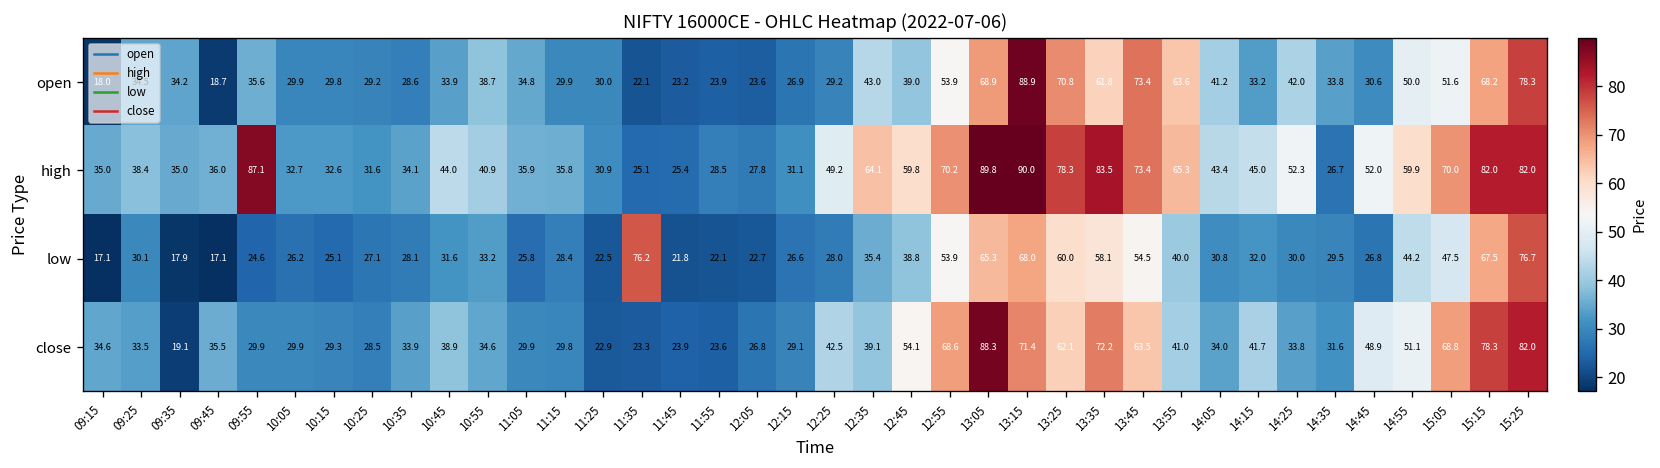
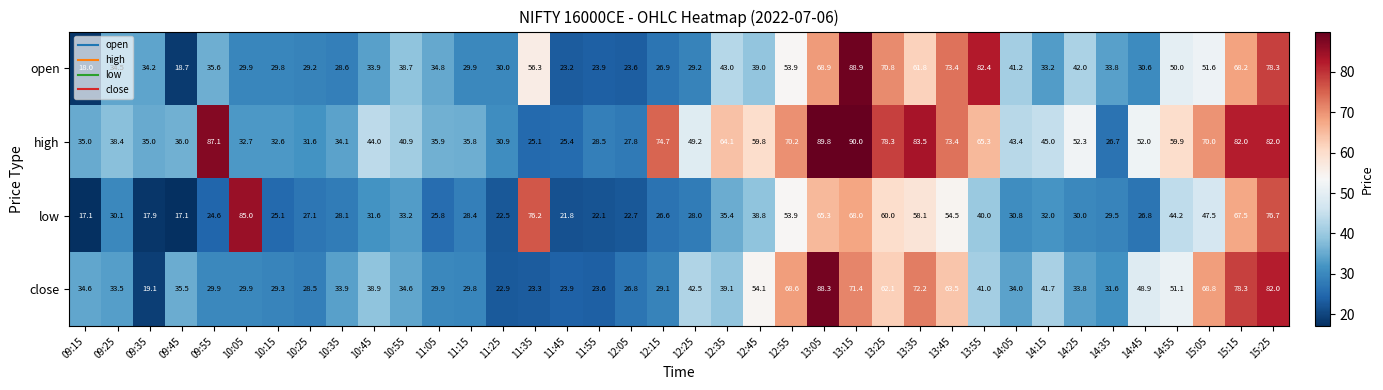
  {
    "open": {
      "09:35": 34.2,
      "09:45": 18.7,
      "09:55": 35.6,
      "10:05": 29.9,
      "10:15": 29.8,
      "10:25": 29.2,
      "10:35": 28.6,
      "10:45": 33.9,
      "10:55": 38.7,
      "11:05": 34.8,
      "11:15": 29.9,
      "11:25": 30.0,
-     "11:35": 22.1,
+     "11:35": 56.3,
      "11:45": 23.2,
      "11:55": 23.9,
      "12:05": 23.6,
      "12:15": 26.9,
      "12:25": 29.2,
      "12:35": 43.0,
      "12:45": 39.0,
      "12:55": 53.9,
      "13:05": 68.9,
      "13:15": 88.9,
      "13:25": 70.8,
      "13:35": 61.8,
      "13:45": 73.4,
-     "13:55": 63.6,
+     "13:55": 82.4,
      "14:05": 41.2,
      "14:15": 33.2,
      "14:25": 42.0,
      "14:35": 33.8,
      "14:45": 30.6,
      "14:55": 50.0,
      "15:05": 51.6,
      "15:15": 68.2,
      "15:25": 78.3
    },
    "high": {
      "09:15": 35.0,
      "09:25": 38.4,
      "09:35": 35.0,
      "09:45": 36.0,
      "09:55": 87.1,
      "10:05": 32.7,
      "10:15": 32.6,
      "10:25": 31.6,
      "10:35": 34.1,
      "10:45": 44.0,
      "10:55": 40.9,
      "11:05": 35.9,
      "11:15": 35.8,
      "11:25": 30.9,
      "11:35": 25.1,
      "11:45": 25.4,
      "11:55": 28.5,
      "12:05": 27.8,
-     "12:15": 31.1,
+     "12:15": 74.7,
      "12:25": 49.2,
      "12:35": 64.1,
      "12:45": 59.8,
      "12:55": 70.2,
      "13:05": 89.8,
      "13:15": 90.0,
      "13:25": 78.3,
      "13:35": 83.5,
      "13:45": 73.4,
      "13:55": 65.3,
      "14:05": 43.4,
      "14:15": 45.0,
      "14:25": 52.3,
      "14:35": 26.7,
      "14:45": 52.0,
      "14:55": 59.9,
      "15:05": 70.0,
      "15:15": 82.0,
      "15:25": 82.0
    },
    "low": {
      "09:15": 17.1,
      "09:25": 30.1,
      "09:35": 17.9,
      "09:45": 17.1,
      "09:55": 24.6,
-     "10:05": 26.2,
+     "10:05": 85.0,
      "10:15": 25.1,
      "10:25": 27.1,
      "10:35": 28.1,
      "10:45": 31.6,
      "10:55": 33.2,
      "11:05": 25.8,
      "11:15": 28.4,
      "11:25": 22.5,
      "11:35": 76.2,
      "11:45": 21.8,
      "11:55": 22.1,
      "12:05": 22.7,
      "12:15": 26.6,
      "12:25": 28.0,
      "12:35": 35.4,
      "12:45": 38.8,
      "12:55": 53.9,
      "13:05": 65.3,
      "13:15": 68.0,
      "13:25": 60.0,
      "13:35": 58.1,
      "13:45": 54.5,
      "13:55": 40.0,
      "14:05": 30.8,
      "14:15": 32.0,
      "14:25": 30.0,
      "14:35": 29.5,
      "14:45": 26.8,
      "14:55": 44.2,
      "15:05": 47.5,
      "15:15": 67.5,
      "15:25": 76.7
    },
    "close": {
      "09:15": 34.6,
      "09:25": 33.5,
      "09:35": 19.1,
      "09:45": 35.5,
      "09:55": 29.9,
      "10:05": 29.9,
      "10:15": 29.3,
      "10:25": 28.5,
      "10:35": 33.9,
      "10:45": 38.9,
      "10:55": 34.6,
      "11:05": 29.9,
      "11:15": 29.8,
      "11:25": 22.9,
      "11:35": 23.3,
      "11:45": 23.9,
      "11:55": 23.6,
      "12:05": 26.8,
      "12:15": 29.1,
      "12:25": 42.5,
      "12:35": 39.1,
      "12:45": 54.1,
      "12:55": 68.6,
      "13:05": 88.3,
      "13:15": 71.4,
      "13:25": 62.1,
      "13:35": 72.2,
      "13:45": 63.5,
      "13:55": 41.0,
      "14:05": 34.0,
      "14:15": 41.7,
      "14:25": 33.8,
      "14:35": 31.6,
      "14:45": 48.9,
      "14:55": 51.1,
      "15:05": 68.8,
      "15:15": 78.3,
      "15:25": 82.0
    }
  }
